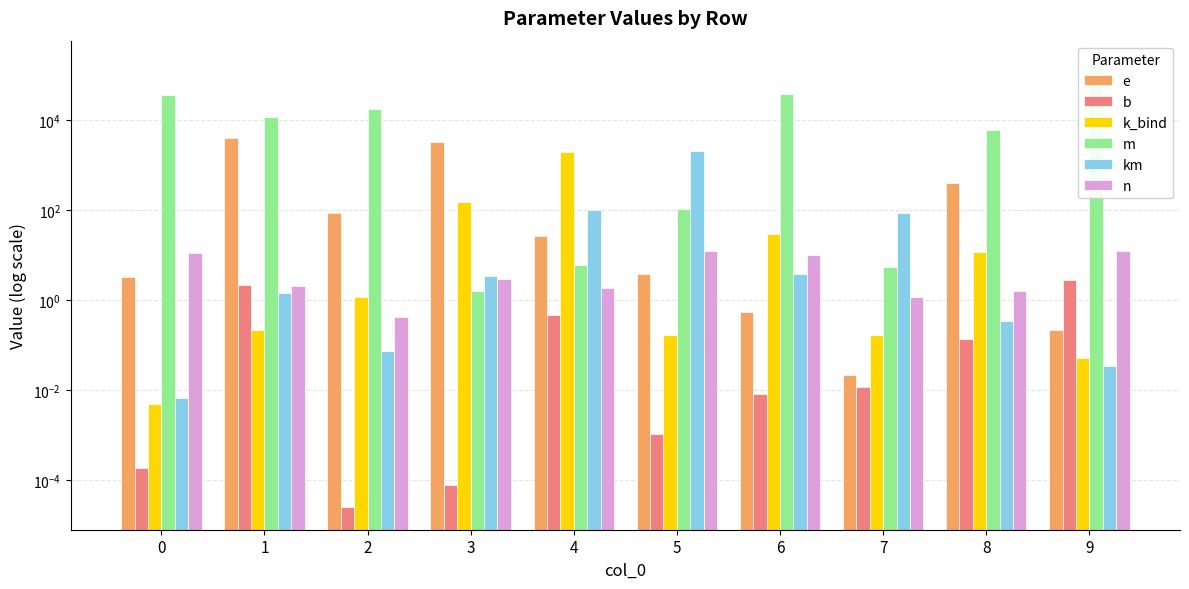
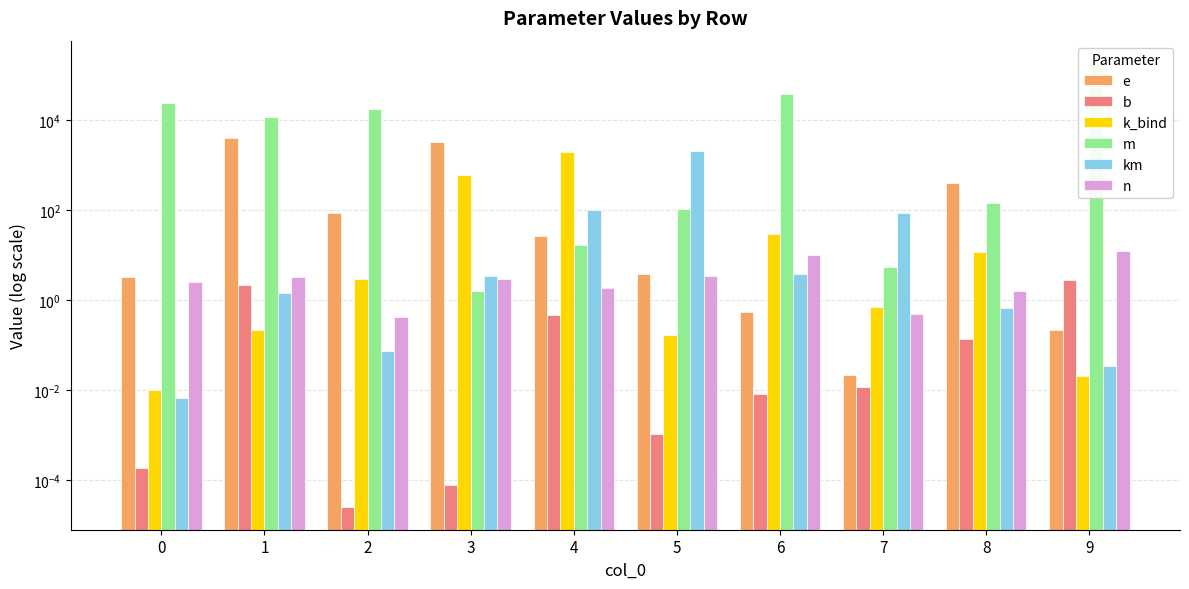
  {
    "k_bind": {
-     "0": 0.005,
+     "0": 0.010,
      "1": 0.2,
-     "2": 1.2,
-     "3": 150,
+     "2": 3,
+     "3": 600,
      "4": 2000,
      "5": 0.17,
      "6": 30,
-     "7": 0.17,
+     "7": 0.7,
      "8": 12,
-     "9": 0.05
+     "9": 0.02
    },
    "m": {
-     "0": 40000,
+     "0": 20000,
      "1": 12000,
      "2": 18000,
      "3": 1.6,
-     "4": 6,
+     "4": 17,
      "5": 110,
      "6": 40000,
      "7": 5,
-     "8": 6000
+     "8": 150
    },
    "km": {
      "0": 0.007,
      "1": 1.4,
      "2": 0.07,
      "3": 3,
      "4": 100,
      "5": 2000,
      "6": 4,
      "7": 90,
-     "8": 0.3,
+     "8": 0.7,
      "9": 0.03
    },
    "n": {
-     "0": 11,
-     "1": 2,
+     "0": 2,
+     "1": 3,
      "2": 0.4,
      "3": 3,
      "4": 1.8,
-     "5": 13,
+     "5": 4,
      "6": 10,
-     "7": 1.2,
+     "7": 0.5,
      "8": 1.6,
      "9": 12
    }
  }
